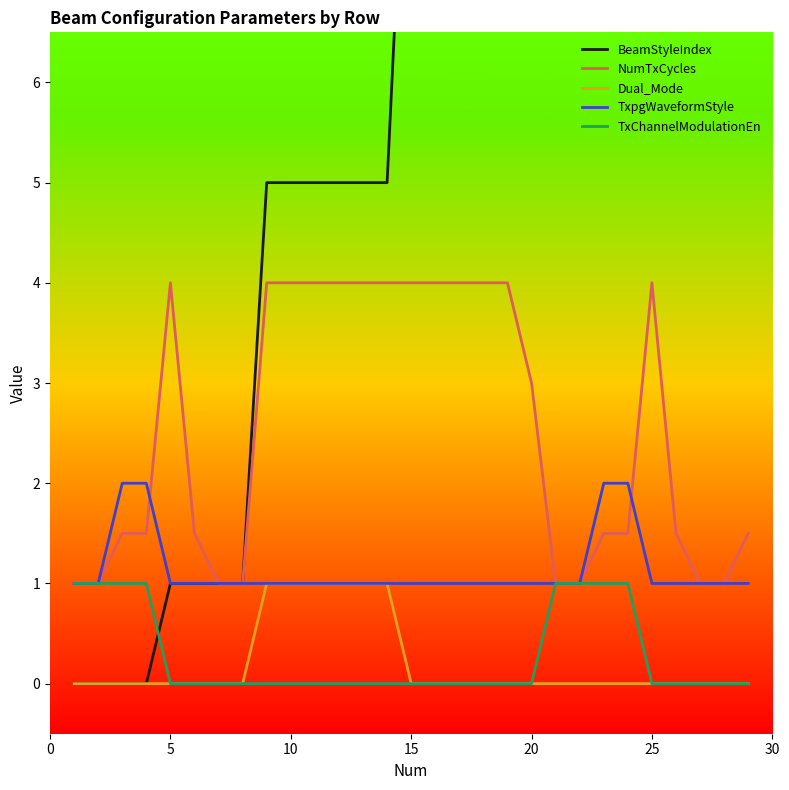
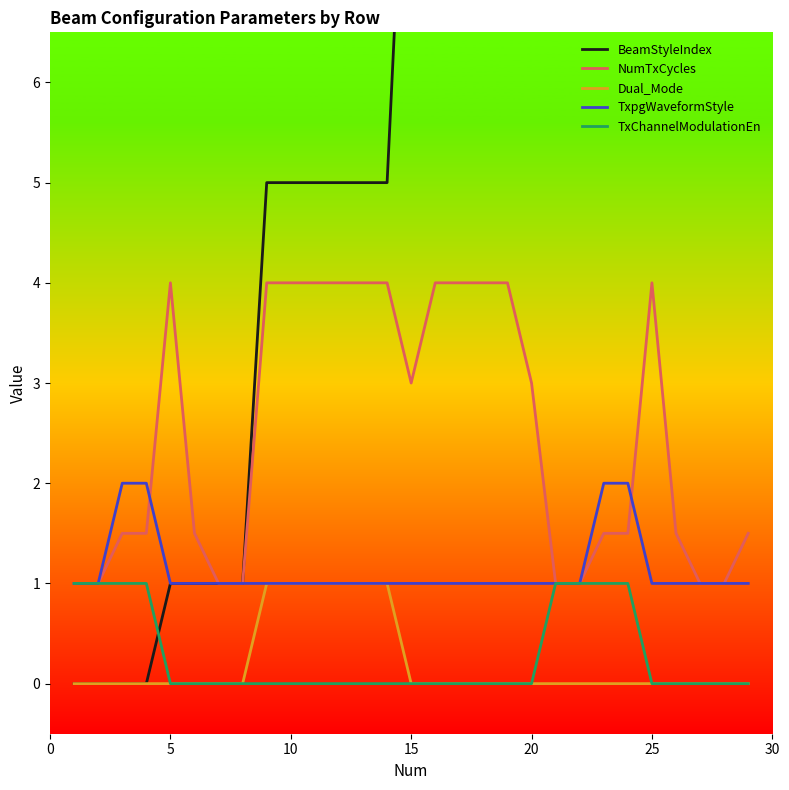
  {
    "BeamStyleIndex": {
      "10": 5
    },
    "NumTxCycles": {
      "5": 4,
      "10": 4,
-     "15": 4,
+     "15": 3,
      "20": 3,
      "25": 4
    },
    "TxpgWaveformStyle": {
      "15": 1,
      "20": 1,
      "25": 1
    },
    "TxChannelModulationEn": {
      "10": 0
    }
  }
